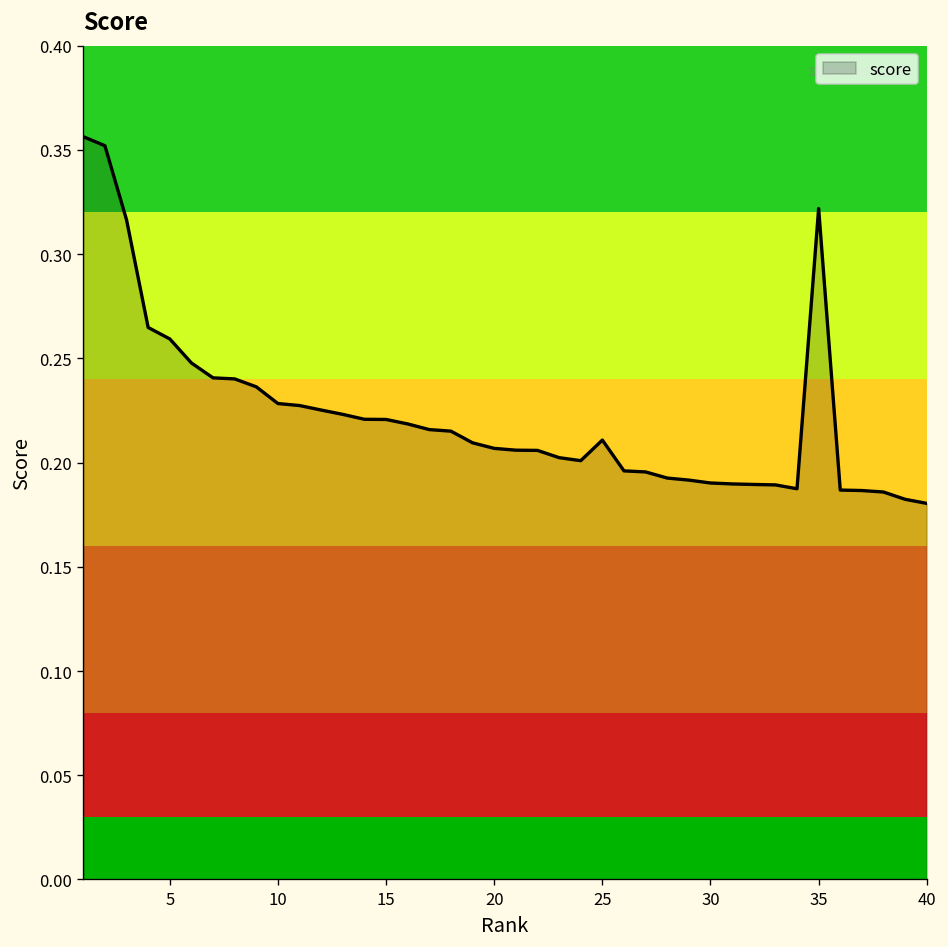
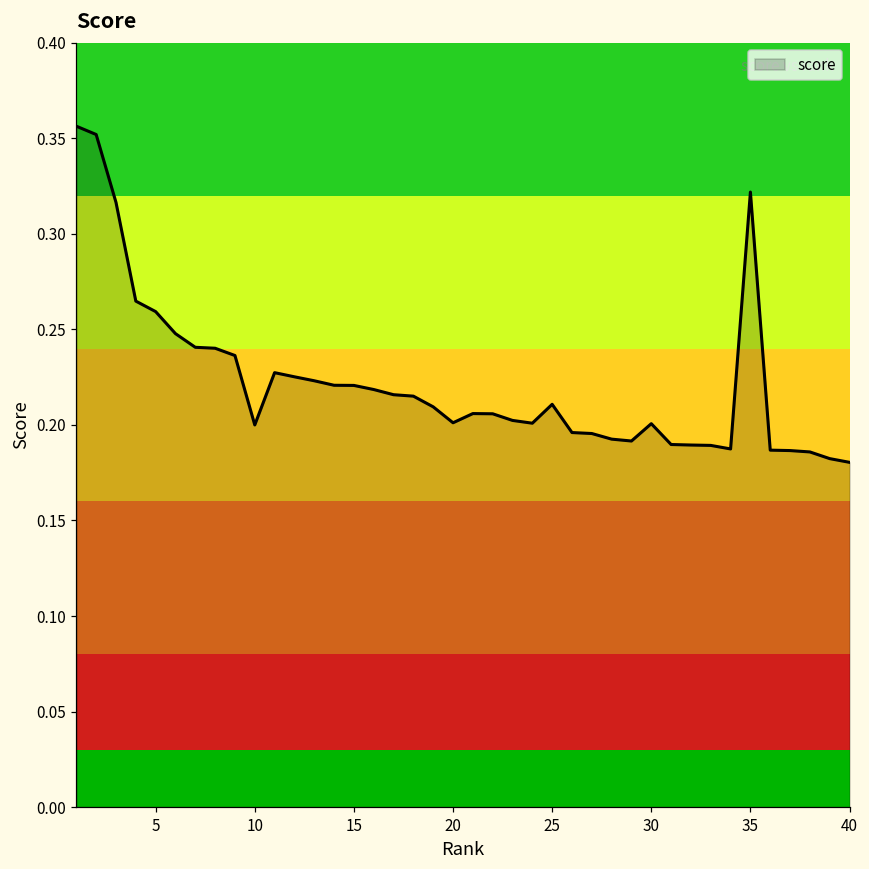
  {
    "5": 0.259,
-   "10": 0.228,
+   "10": 0.200,
    "15": 0.221,
-   "20": 0.207,
+   "20": 0.201,
    "25": 0.211,
-   "30": 0.190,
+   "30": 0.201,
    "35": 0.322,
    "40": 0.180
  }
